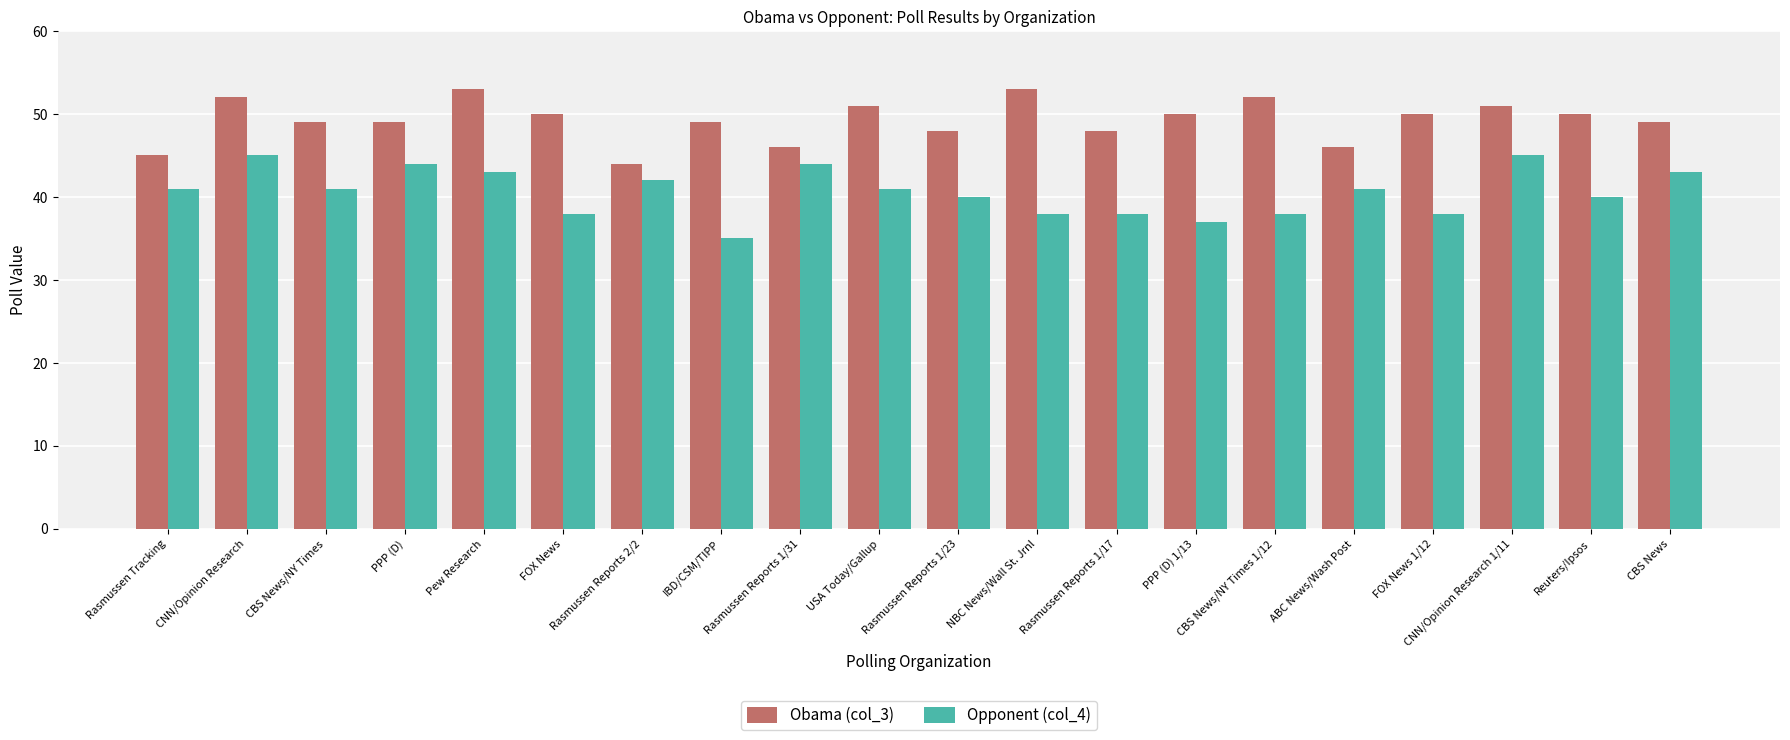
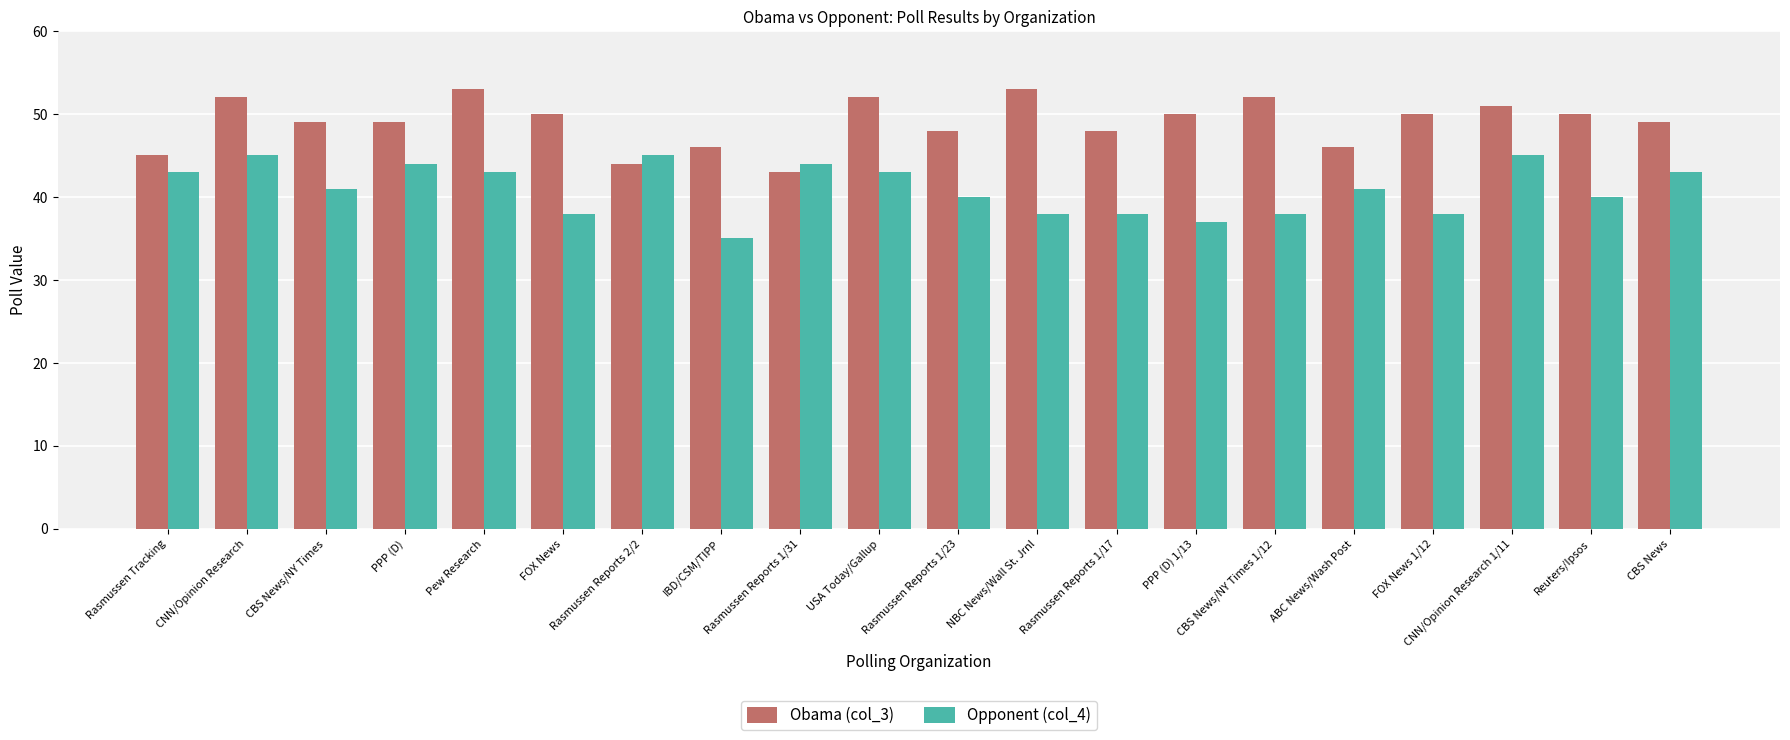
  {
    "Obama (col_3)": {
      "Rasmussen Tracking": 45,
      "CNN/Opinion Research": 52,
      "CBS News/NY Times": 49,
      "PPP (D)": 49,
      "Pew Research": 53,
      "FOX News": 50,
      "Rasmussen Reports 2/2": 44,
-     "IBD/CSM/TIPP": 49,
-     "Rasmussen Reports 1/31": 46,
-     "USA Today/Gallup": 51,
+     "IBD/CSM/TIPP": 46,
+     "Rasmussen Reports 1/31": 43,
+     "USA Today/Gallup": 52,
      "Rasmussen Reports 1/23": 48,
      "NBC News/Wall St. Jrnl": 53,
      "Rasmussen Reports 1/17": 48,
      "PPP (D) 1/13": 50,
      "CBS News/NY Times 1/12": 52,
      "ABC News/Wash Post": 46,
      "FOX News 1/12": 50,
      "CNN/Opinion Research 1/11": 51,
      "Reuters/Ipsos": 50,
      "CBS News": 49
    },
    "Opponent (col_4)": {
-     "Rasmussen Tracking": 41,
+     "Rasmussen Tracking": 43,
      "CNN/Opinion Research": 45,
      "CBS News/NY Times": 41,
      "PPP (D)": 44,
      "Pew Research": 43,
      "FOX News": 38,
-     "Rasmussen Reports 2/2": 42,
+     "Rasmussen Reports 2/2": 45,
      "IBD/CSM/TIPP": 35,
      "Rasmussen Reports 1/31": 44,
-     "USA Today/Gallup": 41,
+     "USA Today/Gallup": 43,
      "Rasmussen Reports 1/23": 40,
      "NBC News/Wall St. Jrnl": 38,
      "Rasmussen Reports 1/17": 38,
      "PPP (D) 1/13": 37,
      "CBS News/NY Times 1/12": 38,
      "ABC News/Wash Post": 41,
      "FOX News 1/12": 38,
      "CNN/Opinion Research 1/11": 45,
      "Reuters/Ipsos": 40,
      "CBS News": 43
    }
  }
